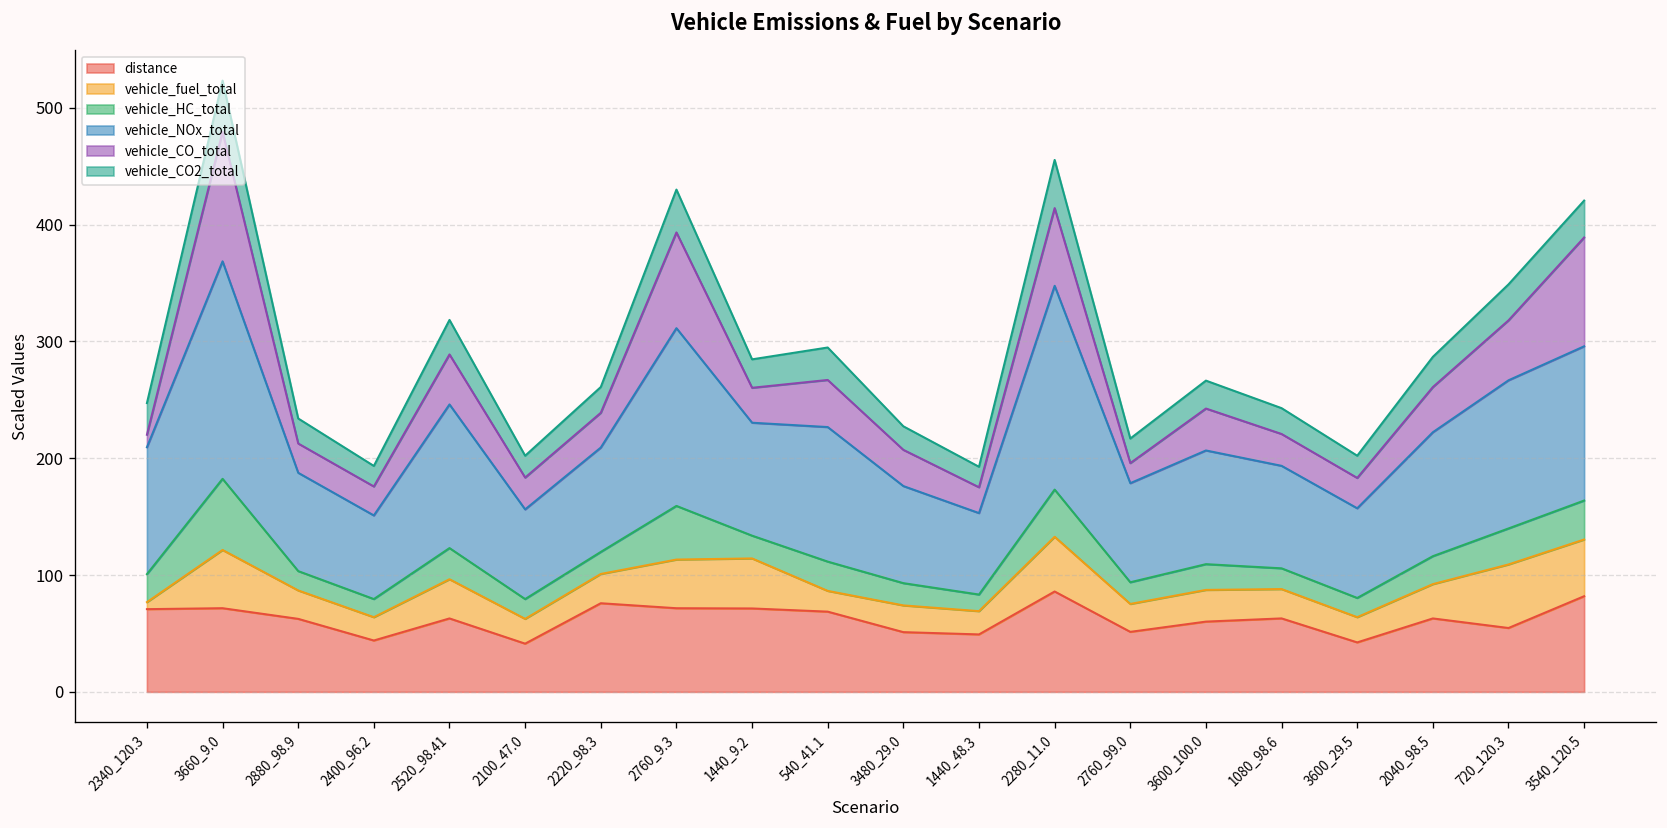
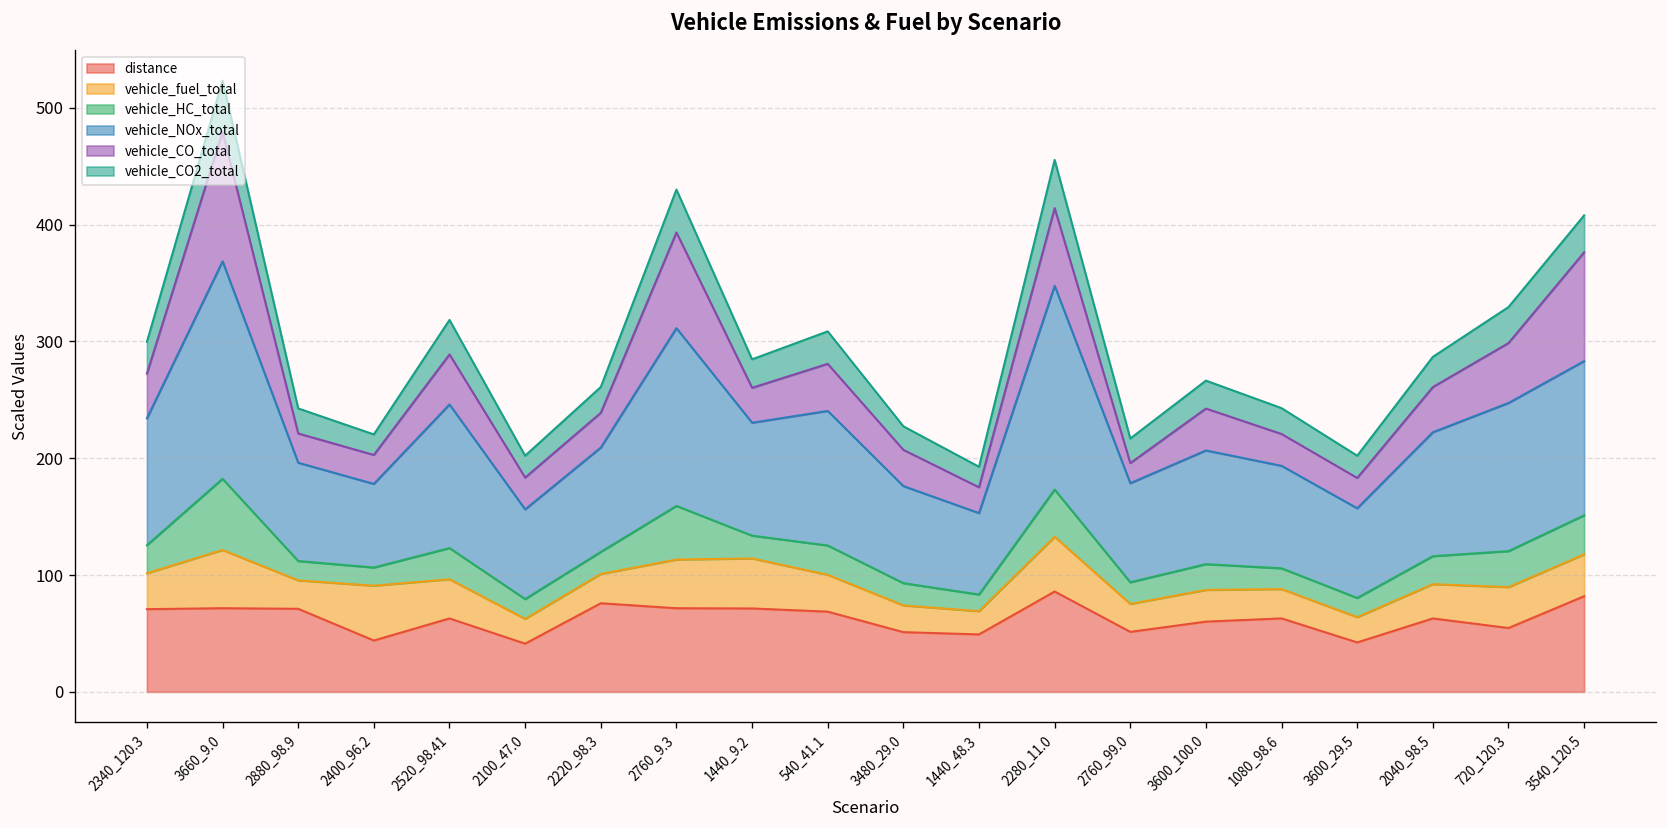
  {
    "distance": {
      "2340_120.3": 70,
      "3660_9.0": 70,
-     "2880_98.9": 60,
+     "2880_98.9": 70,
      "2400_96.2": 40,
      "2520_98.41": 60,
      "2100_47.0": 40,
      "2220_98.3": 80,
      "2760_9.3": 70,
      "1440_9.2": 70,
      "540_41.1": 70,
      "3480_29.0": 50,
      "1440_48.3": 50,
      "2280_11.0": 90,
      "2760_99.0": 50,
      "3600_100.0": 60,
      "1080_98.6": 60,
      "3600_29.5": 40,
      "2040_98.5": 60,
      "720_120.3": 50,
      "3540_120.5": 80
    },
    "vehicle_fuel_total": {
-     "2340_120.3": 10,
+     "2340_120.3": 30,
      "3660_9.0": 50,
      "2880_98.9": 20,
-     "2400_96.2": 20,
+     "2400_96.2": 50,
      "2520_98.41": 30,
      "2100_47.0": 20,
      "2220_98.3": 30,
      "2760_9.3": 40,
      "1440_9.2": 40,
-     "540_41.1": 20,
+     "540_41.1": 30,
      "3480_29.0": 20,
      "1440_48.3": 20,
      "2280_11.0": 50,
      "2760_99.0": 20,
      "3600_100.0": 30,
      "1080_98.6": 30,
      "3600_29.5": 20,
      "2040_98.5": 30,
-     "720_120.3": 50,
-     "3540_120.5": 50
+     "720_120.3": 30,
+     "3540_120.5": 40
    },
    "vehicle_CO_total": {
-     "2340_120.3": 10,
+     "2340_120.3": 40,
      "2880_98.9": 30,
      "2400_96.2": 20,
      "2520_98.41": 40,
      "2100_47.0": 30,
      "2220_98.3": 30,
      "2760_9.3": 80,
      "1440_9.2": 30,
      "540_41.1": 40,
      "3480_29.0": 30,
      "1440_48.3": 20,
      "2280_11.0": 70,
      "2760_99.0": 20,
      "3600_100.0": 40,
      "1080_98.6": 30,
      "3600_29.5": 30,
      "2040_98.5": 40,
      "720_120.3": 50,
      "3540_120.5": 90
    }
  }
